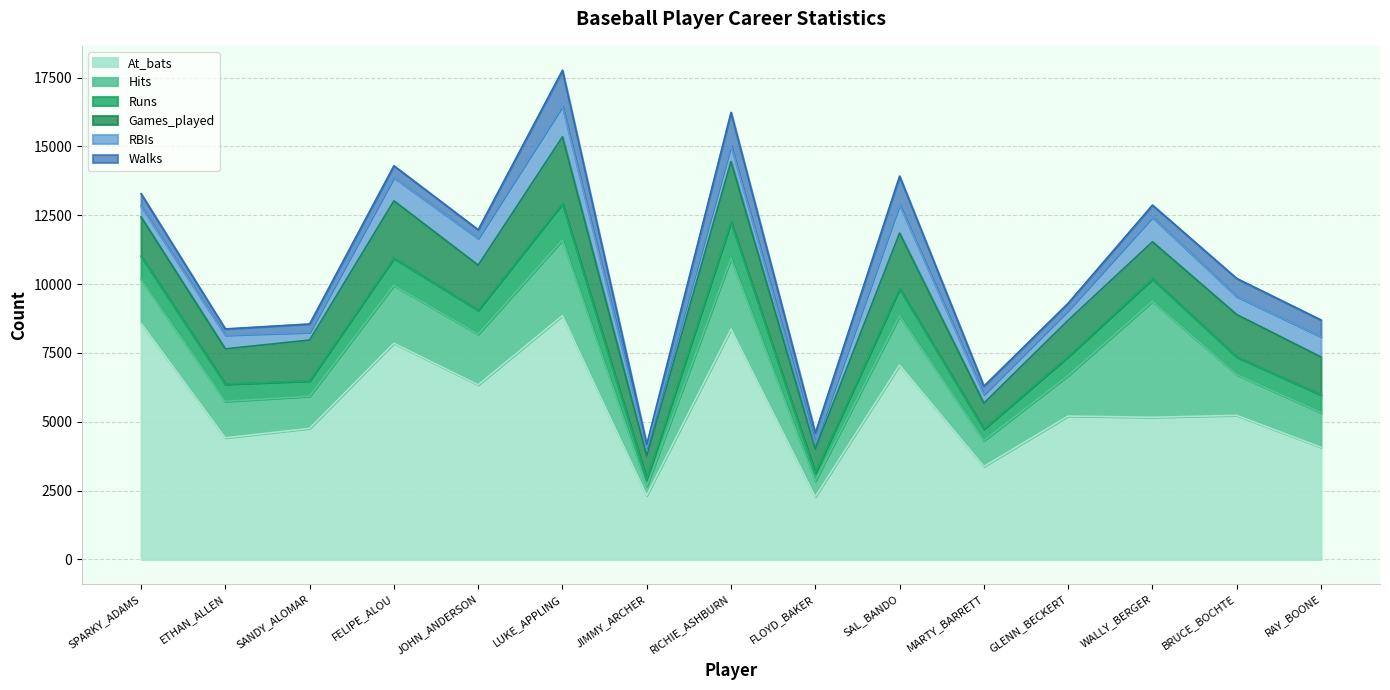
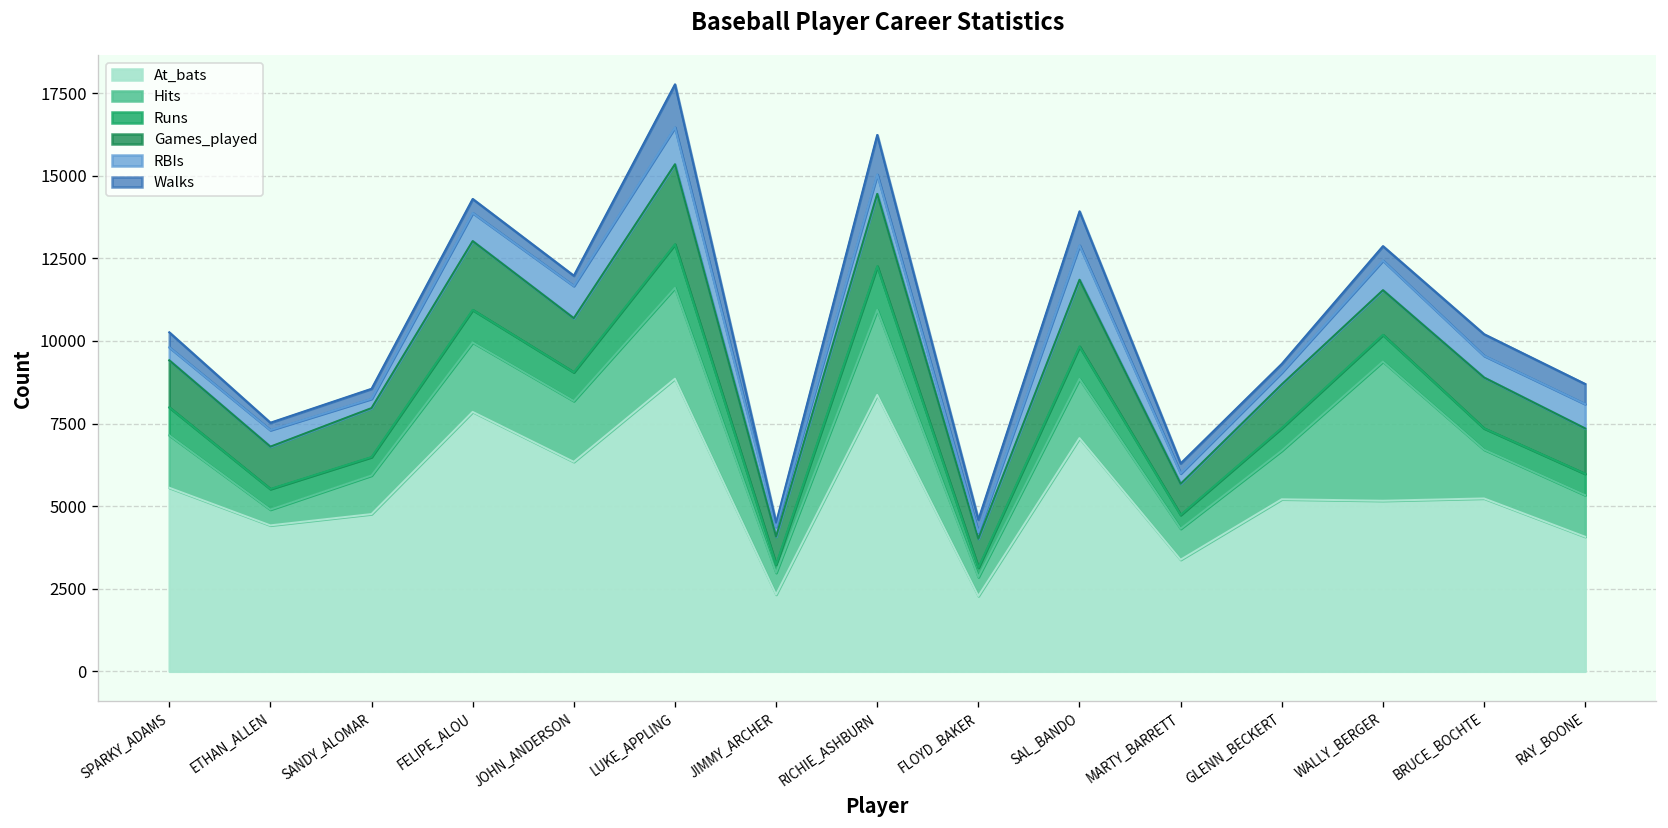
  {
    "At_bats": {
-     "SPARKY_ADAMS": 8600,
+     "SPARKY_ADAMS": 5600,
      "ETHAN_ALLEN": 4400,
      "SANDY_ALOMAR": 4800,
      "FELIPE_ALOU": 7900,
      "JOHN_ANDERSON": 6300,
      "LUKE_APPLING": 8900,
      "JIMMY_ARCHER": 2300,
      "RICHIE_ASHBURN": 8400,
      "FLOYD_BAKER": 2300,
      "SAL_BANDO": 7100,
      "MARTY_BARRETT": 3400,
      "GLENN_BECKERT": 5200,
      "WALLY_BERGER": 5200,
      "BRUCE_BOCHTE": 5200,
      "RAY_BOONE": 4100
    },
    "Hits": {
      "SPARKY_ADAMS": 1600,
-     "ETHAN_ALLEN": 1300,
+     "ETHAN_ALLEN": 500,
      "SANDY_ALOMAR": 1200,
      "FELIPE_ALOU": 2100,
      "JOHN_ANDERSON": 1800,
      "LUKE_APPLING": 2700,
-     "JIMMY_ARCHER": 300,
+     "JIMMY_ARCHER": 700,
      "RICHIE_ASHBURN": 2600,
      "FLOYD_BAKER": 600,
      "SAL_BANDO": 1800,
      "MARTY_BARRETT": 900,
      "GLENN_BECKERT": 1500,
      "WALLY_BERGER": 4200,
      "BRUCE_BOCHTE": 1500,
      "RAY_BOONE": 1300
    },
    "RBIs": {
      "SPARKY_ADAMS": 400,
      "ETHAN_ALLEN": 500,
      "SANDY_ALOMAR": 300,
      "FELIPE_ALOU": 900,
      "JOHN_ANDERSON": 1000,
      "LUKE_APPLING": 1100,
      "JIMMY_ARCHER": 300,
      "RICHIE_ASHBURN": 600,
      "FLOYD_BAKER": 200,
      "SAL_BANDO": 1000,
      "MARTY_BARRETT": 300,
      "GLENN_BECKERT": 400,
      "WALLY_BERGER": 900,
      "BRUCE_BOCHTE": 700,
      "RAY_BOONE": 700
    },
    "Walks": {
      "SPARKY_ADAMS": 500,
      "ETHAN_ALLEN": 200,
      "SANDY_ALOMAR": 300,
      "FELIPE_ALOU": 400,
      "JOHN_ANDERSON": 300,
      "LUKE_APPLING": 1300,
      "JIMMY_ARCHER": 100,
      "RICHIE_ASHBURN": 1200,
      "FLOYD_BAKER": 400,
      "SAL_BANDO": 1000,
      "MARTY_BARRETT": 300,
      "GLENN_BECKERT": 300,
      "WALLY_BERGER": 400,
      "BRUCE_BOCHTE": 700,
      "RAY_BOONE": 600
    }
  }
